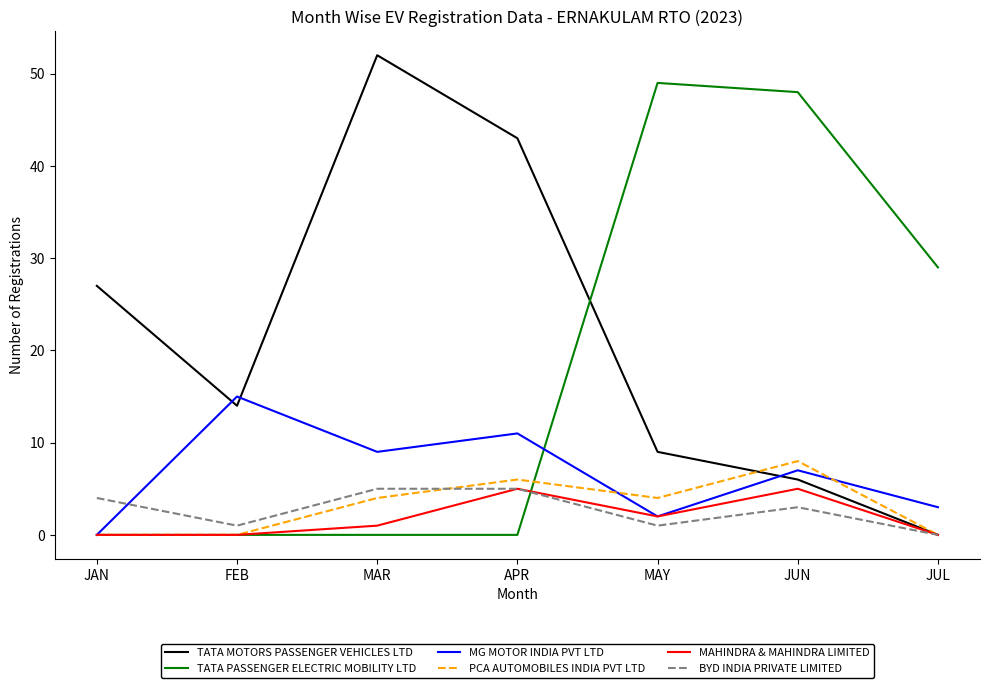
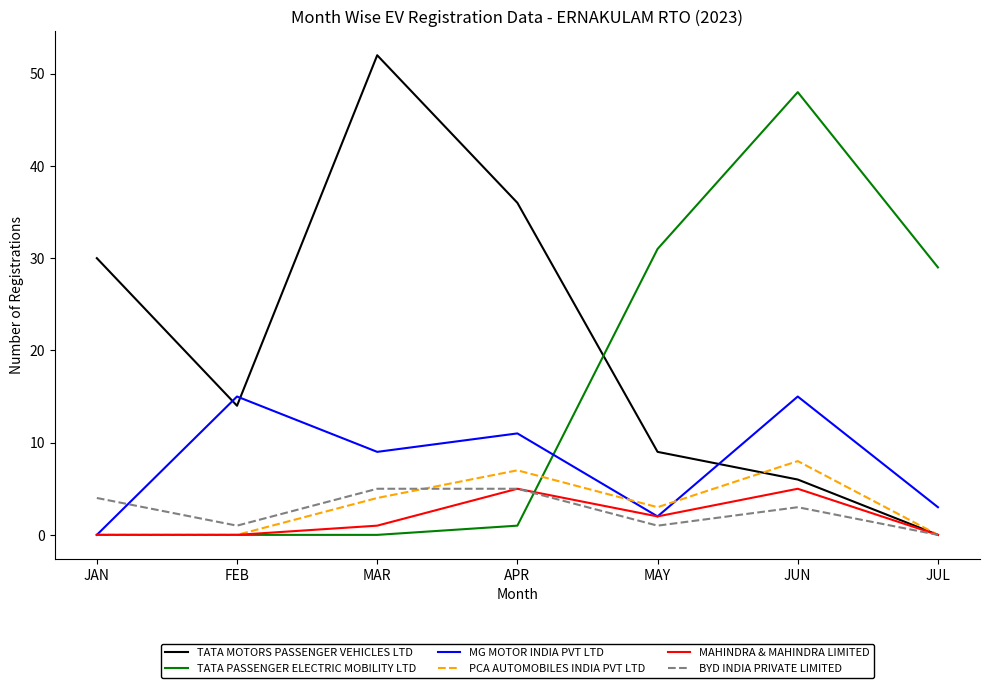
  {
    "TATA MOTORS PASSENGER VEHICLES LTD": {
-     "JAN": 27,
+     "JAN": 30,
      "FEB": 14,
      "MAR": 52,
-     "APR": 43,
+     "APR": 36,
      "MAY": 9,
      "JUN": 6
    },
    "TATA PASSENGER ELECTRIC MOBILITY LTD": {
      "MAR": 0,
-     "APR": 0,
-     "MAY": 49,
+     "APR": 1,
+     "MAY": 31,
      "JUN": 48,
      "JUL": 29
    },
    "MG MOTOR INDIA PVT LTD": {
      "FEB": 15,
      "MAR": 9,
      "APR": 11,
-     "JUN": 7,
+     "JUN": 15,
      "JUL": 3
    },
    "PCA AUTOMOBILES INDIA PVT LTD": {
      "MAR": 4,
-     "APR": 6,
-     "MAY": 4,
+     "APR": 7,
+     "MAY": 3,
      "JUN": 8
    },
    "MAHINDRA & MAHINDRA LIMITED": {
      "MAR": 1,
      "JUN": 5
    },
    "BYD INDIA PRIVATE LIMITED": {
      "JAN": 4,
      "FEB": 1,
      "MAR": 5,
      "MAY": 1,
      "JUN": 3
    }
  }
